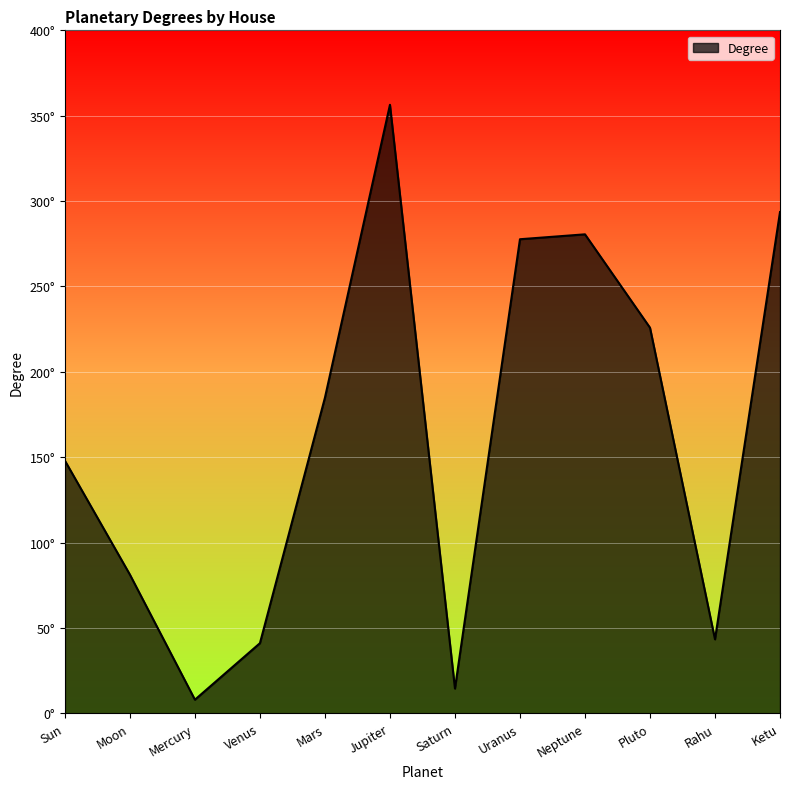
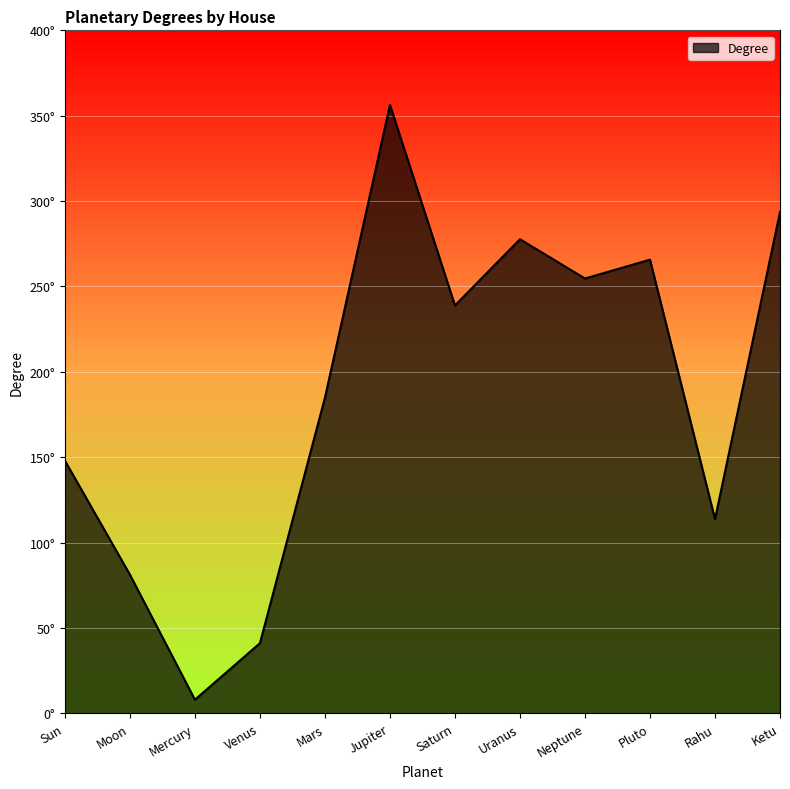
  {
    "Sun": "148°",
    "Moon": "81°",
    "Mercury": "8°",
    "Venus": "41°",
    "Mars": "185°",
    "Jupiter": "356°",
-   "Saturn": "14°",
+   "Saturn": "239°",
    "Uranus": "278°",
-   "Neptune": "281°",
-   "Pluto": "226°",
-   "Rahu": "43°",
+   "Neptune": "255°",
+   "Pluto": "266°",
+   "Rahu": "114°",
    "Ketu": "294°"
  }
